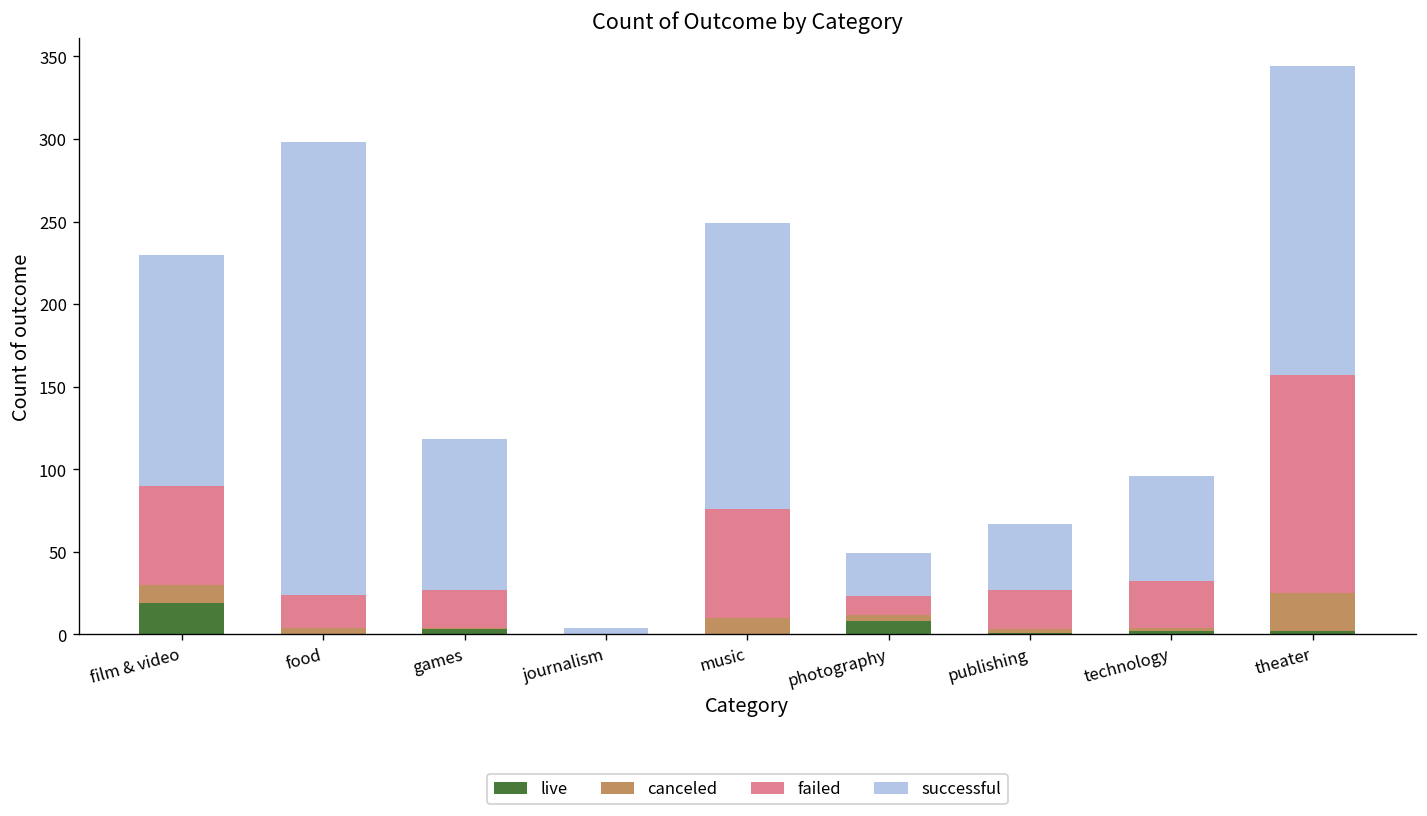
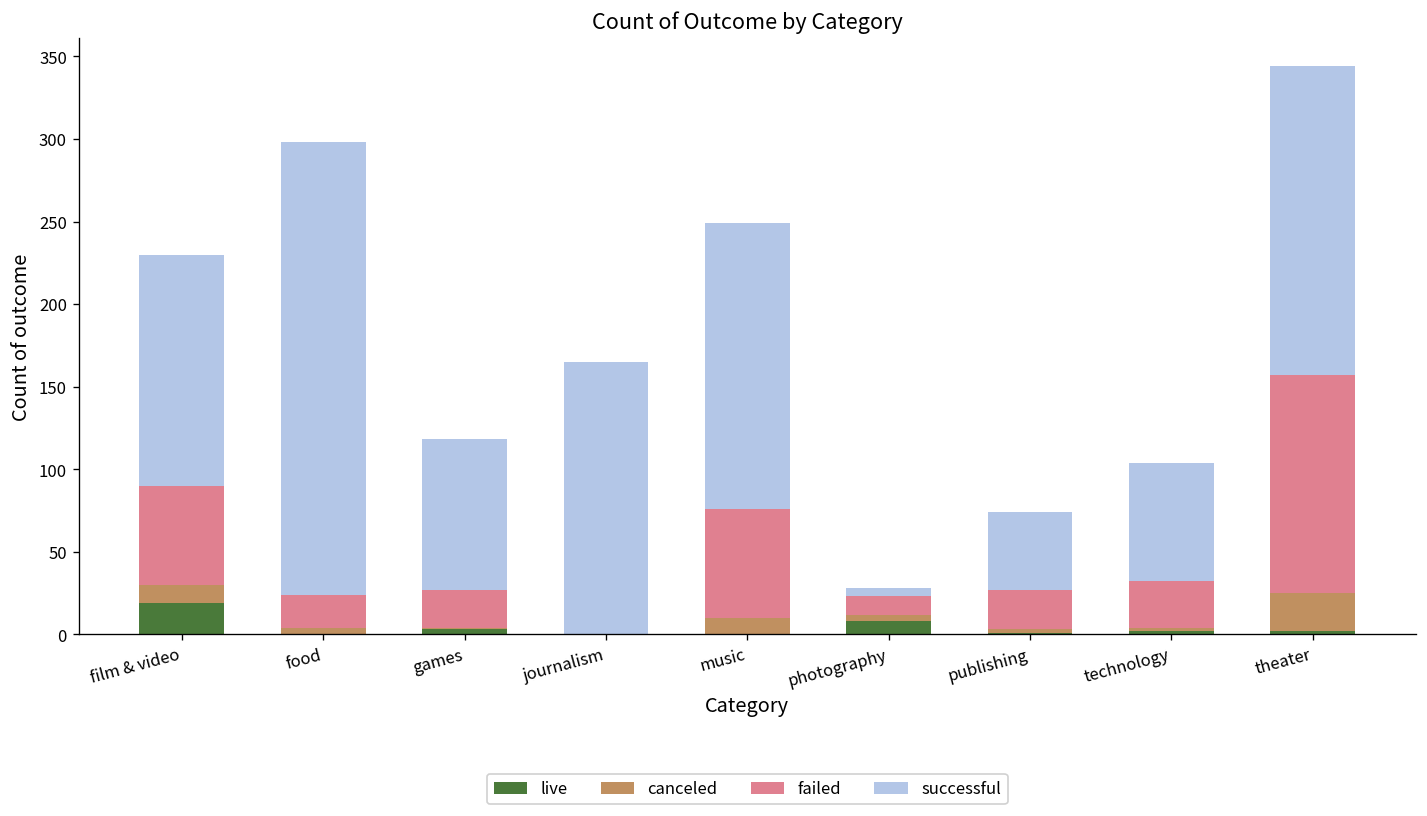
  {
    "live": {
      "film & video": 19,
      "food": 0,
      "games": 3,
      "journalism": 0,
      "music": 0,
      "photography": 8,
      "technology": 2,
      "theater": 2
    },
    "successful": {
      "film & video": 140,
      "food": 274,
      "games": 91,
-     "journalism": 4,
+     "journalism": 165,
      "music": 173,
-     "photography": 26,
-     "publishing": 40,
-     "technology": 64,
+     "photography": 5,
+     "publishing": 47,
+     "technology": 72,
      "theater": 187
    }
  }
